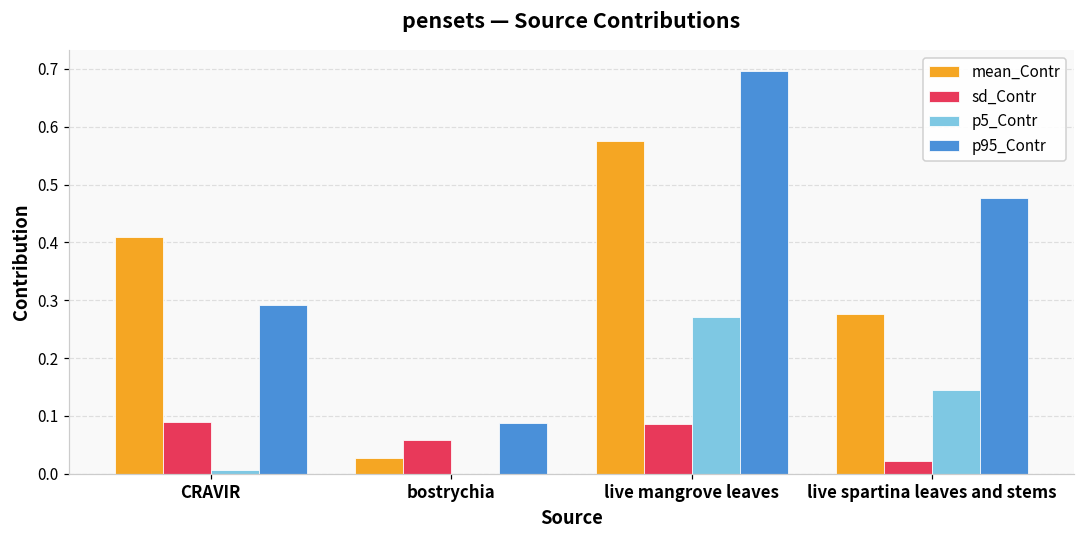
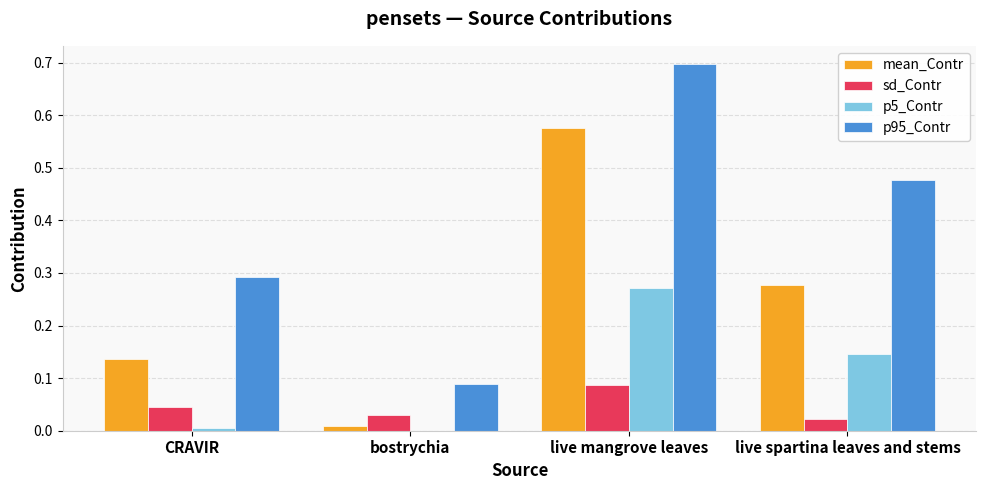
  {
    "mean_Contr": {
-     "CRAVIR": 0.41,
-     "bostrychia": 0.03,
+     "CRAVIR": 0.14,
+     "bostrychia": 0.01,
      "live mangrove leaves": 0.58,
      "live spartina leaves and stems": 0.28
    },
    "sd_Contr": {
-     "CRAVIR": 0.09,
-     "bostrychia": 0.06,
+     "CRAVIR": 0.05,
+     "bostrychia": 0.03,
      "live mangrove leaves": 0.09,
      "live spartina leaves and stems": 0.02
    },
    "p5_Contr": {
      "CRAVIR": 0.01,
      "live mangrove leaves": 0.27,
      "live spartina leaves and stems": 0.14
    },
    "p95_Contr": {
      "CRAVIR": 0.29,
      "bostrychia": 0.09,
      "live mangrove leaves": 0.70,
      "live spartina leaves and stems": 0.48
    }
  }
